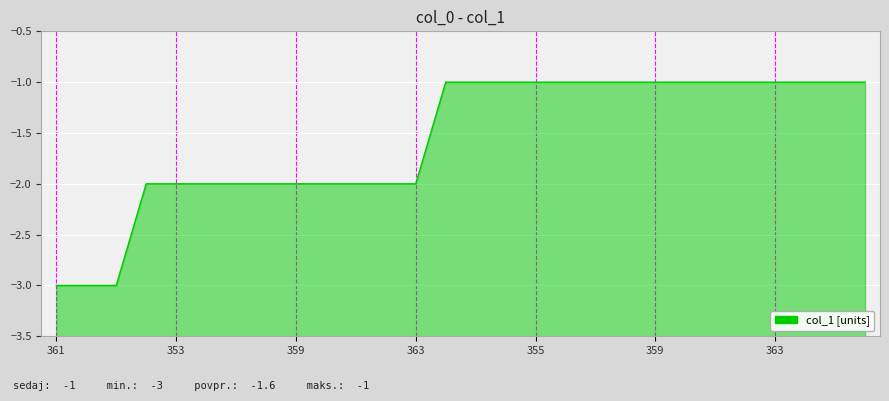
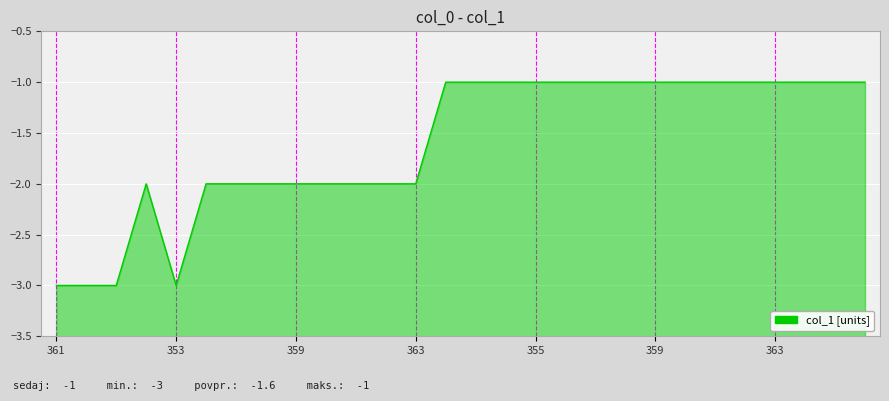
  {
    "361": -3,
-   "353": -2,
+   "353": -3,
    "355": -1
  }
